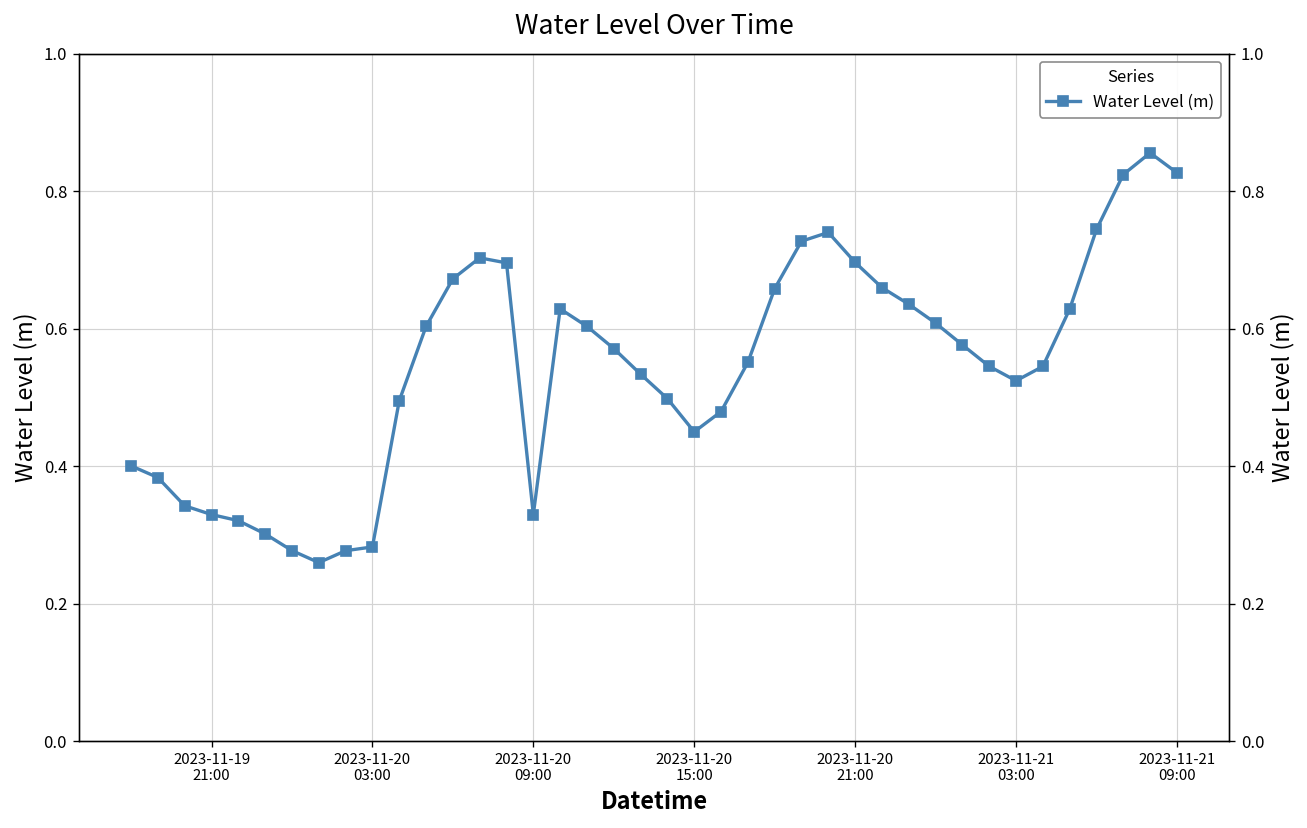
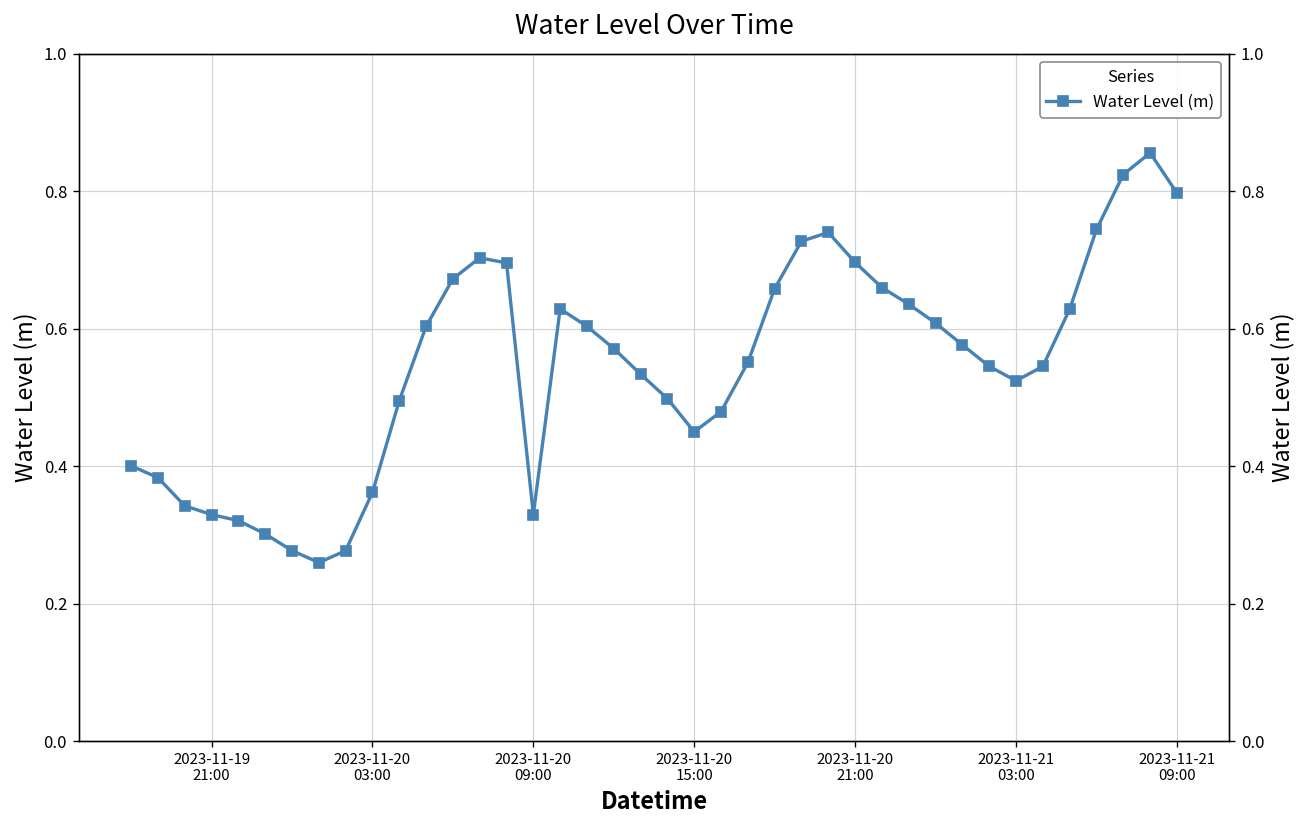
  {
    "2023-11-19 21:00": 0.33,
-   "2023-11-20 03:00": 0.28,
+   "2023-11-20 03:00": 0.36,
    "2023-11-20 09:00": 0.33,
    "2023-11-20 15:00": 0.45,
    "2023-11-20 21:00": 0.70,
    "2023-11-21 03:00": 0.52,
-   "2023-11-21 09:00": 0.83
+   "2023-11-21 09:00": 0.80
  }
